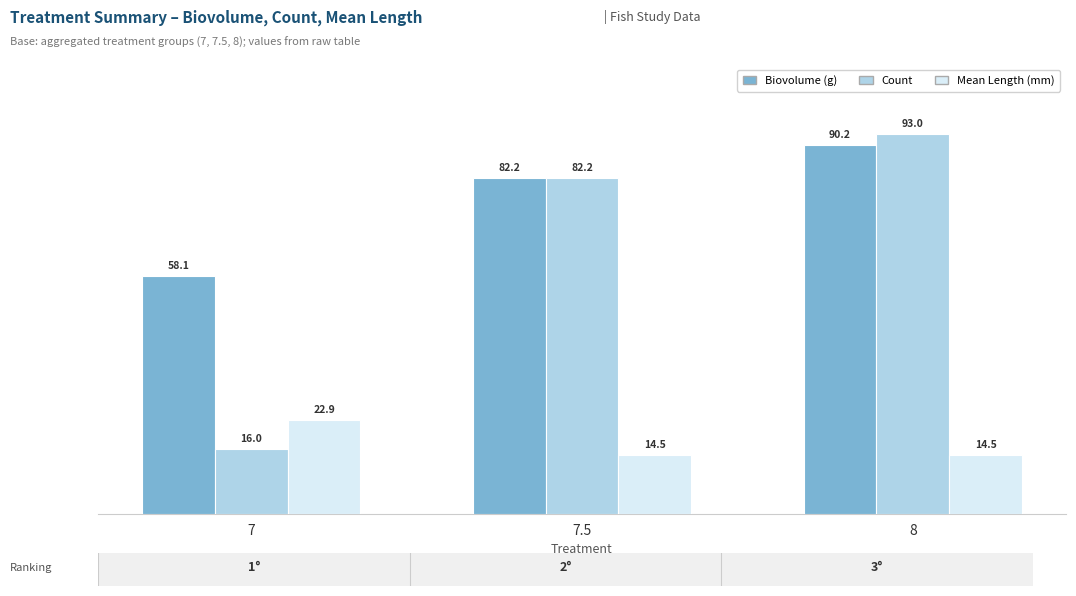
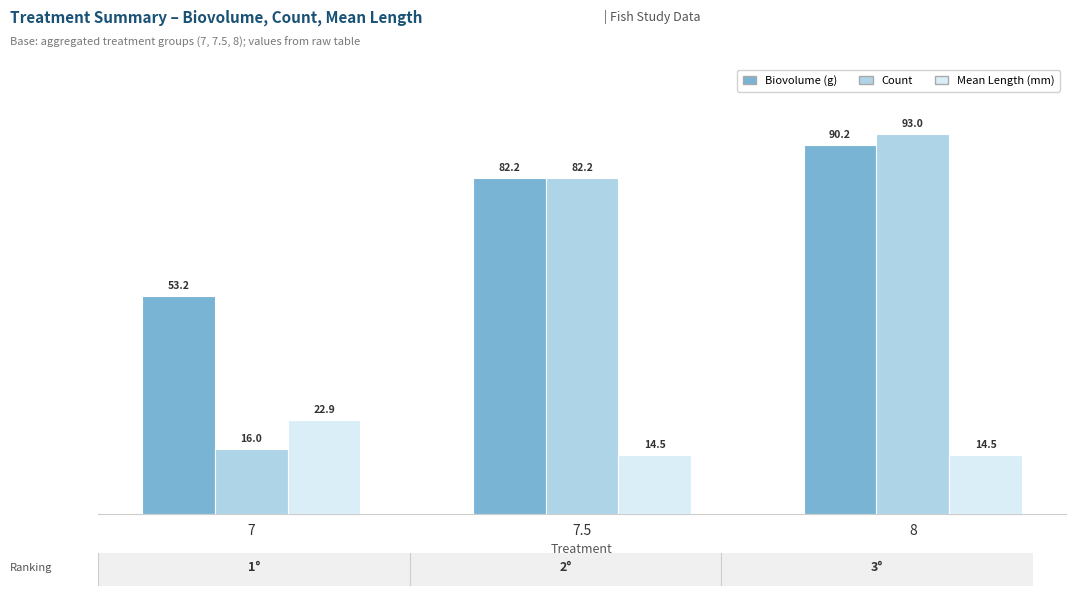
  {
    "Biovolume (g)": {
-     "7": 58.1,
+     "7": 53.2,
      "7.5": 82.2,
      "8": 90.2
    }
  }
